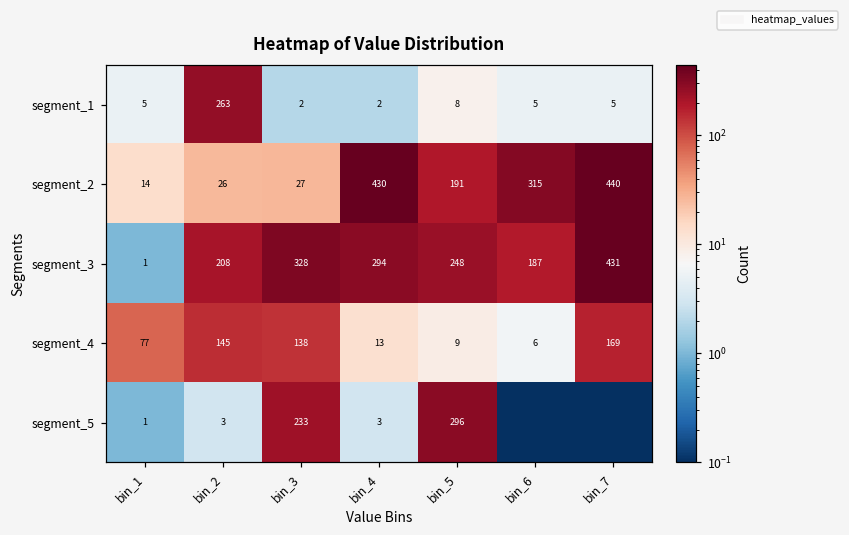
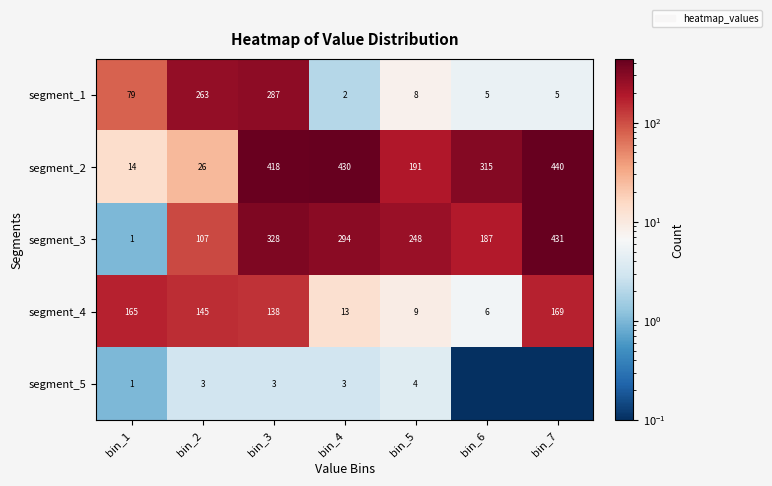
  {
    "segment_1": {
-     "bin_1": 5,
+     "bin_1": 79,
      "bin_2": 263,
-     "bin_3": 2,
+     "bin_3": 287,
      "bin_4": 2,
      "bin_5": 8,
      "bin_6": 5,
      "bin_7": 5
    },
    "segment_2": {
      "bin_1": 14,
      "bin_2": 26,
-     "bin_3": 27,
+     "bin_3": 418,
      "bin_4": 430,
      "bin_5": 191,
      "bin_6": 315,
      "bin_7": 440
    },
    "segment_3": {
      "bin_1": 1,
-     "bin_2": 208,
+     "bin_2": 107,
      "bin_3": 328,
      "bin_4": 294,
      "bin_5": 248,
      "bin_6": 187,
      "bin_7": 431
    },
    "segment_4": {
-     "bin_1": 77,
+     "bin_1": 165,
      "bin_2": 145,
      "bin_3": 138,
      "bin_4": 13,
      "bin_5": 9,
      "bin_6": 6,
      "bin_7": 169
    },
    "segment_5": {
      "bin_1": 1,
      "bin_2": 3,
-     "bin_3": 233,
+     "bin_3": 3,
      "bin_4": 3,
-     "bin_5": 296
+     "bin_5": 4
    }
  }
